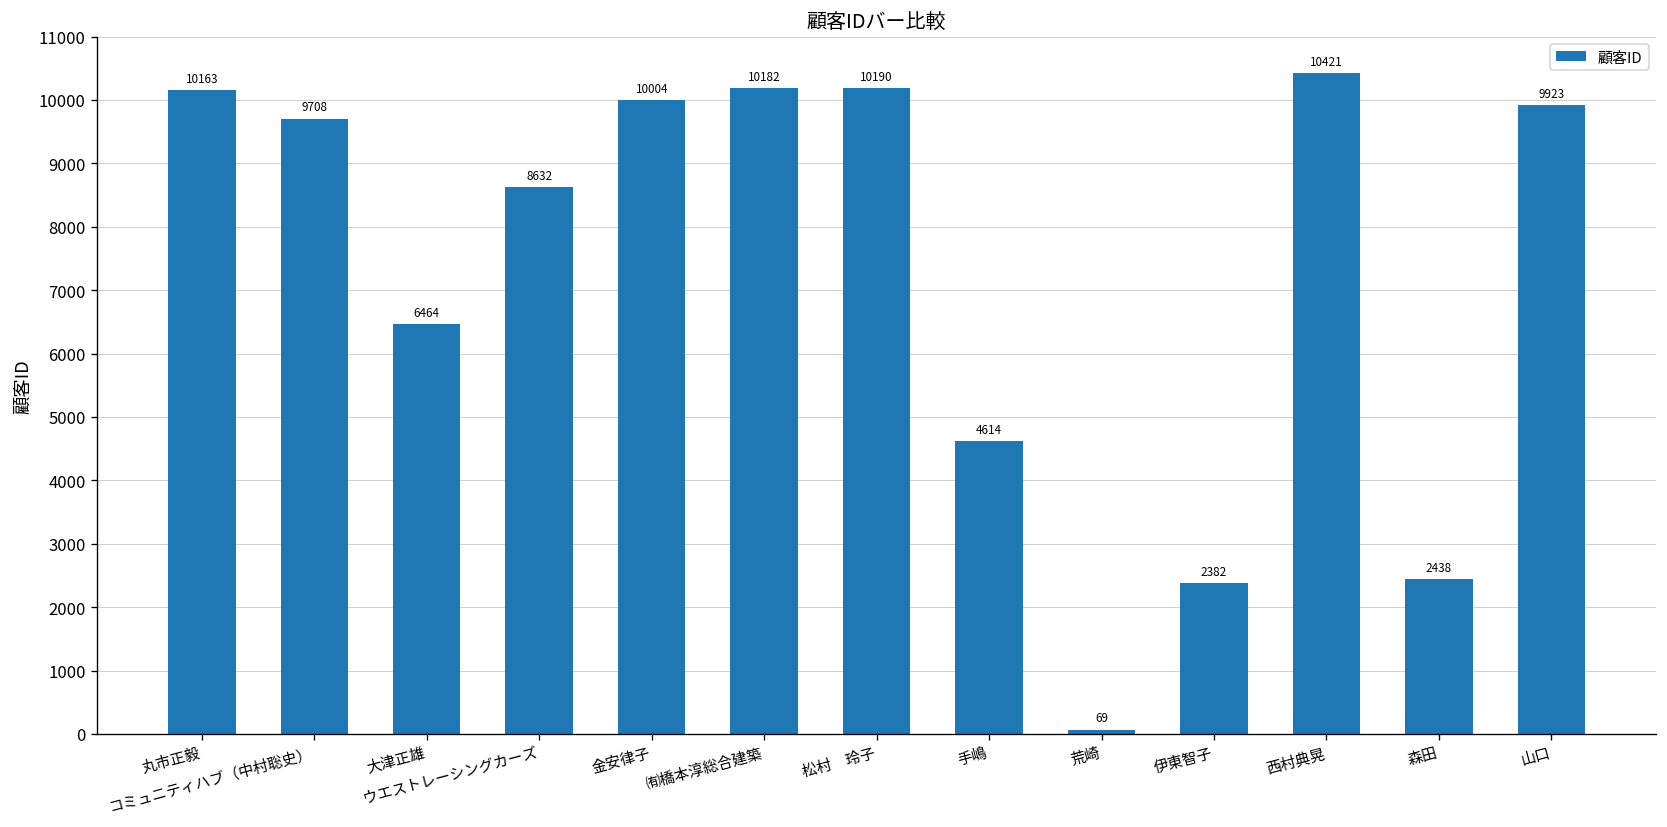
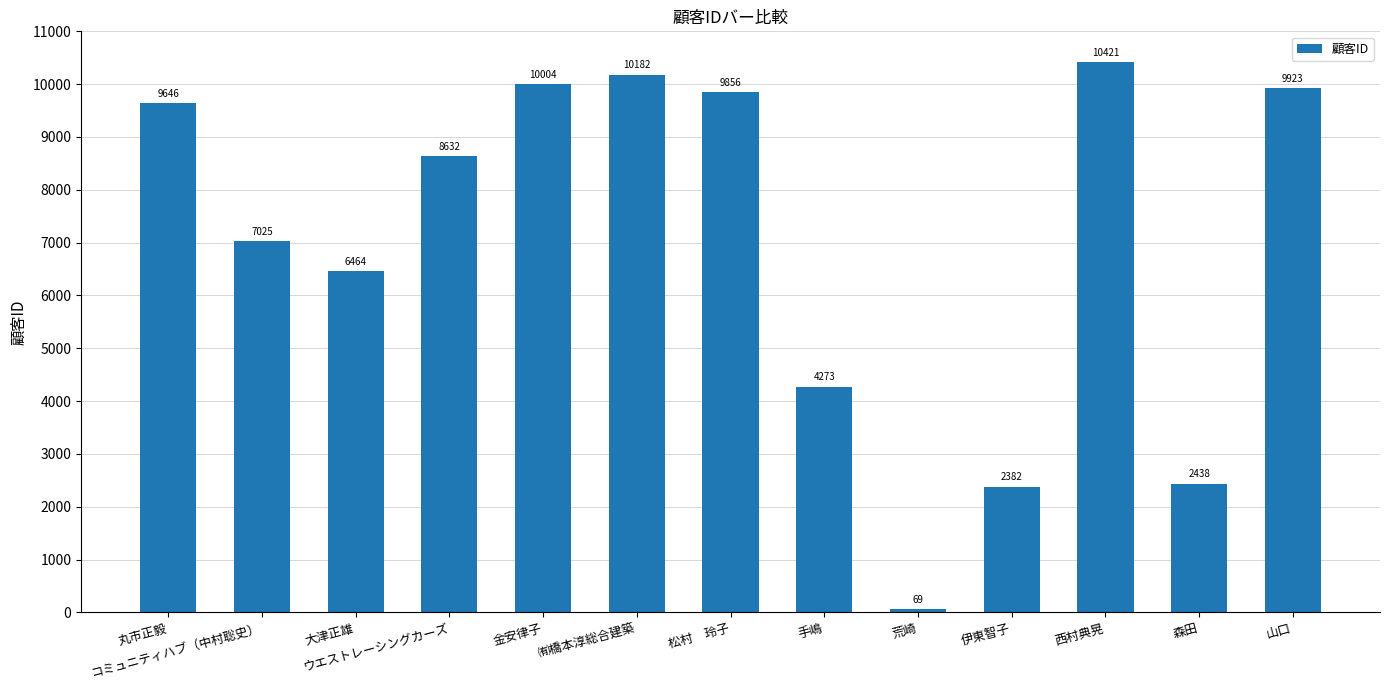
  {
-   "丸市正毅": 10163,
-   "コミュニティハブ（中村聡史）": 9708,
+   "丸市正毅": 9646,
+   "コミュニティハブ（中村聡史）": 7025,
    "大津正雄": 6464,
    "ウエストレーシングカーズ": 8632,
    "金安律子": 10004,
    "㈲橋本淳総合建築": 10182,
-   "松村 玲子": 10190,
-   "手嶋": 4614,
+   "松村 玲子": 9856,
+   "手嶋": 4273,
    "荒崎": 69,
    "伊東智子": 2382,
    "西村典晃": 10421,
    "森田": 2438,
    "山口": 9923
  }
